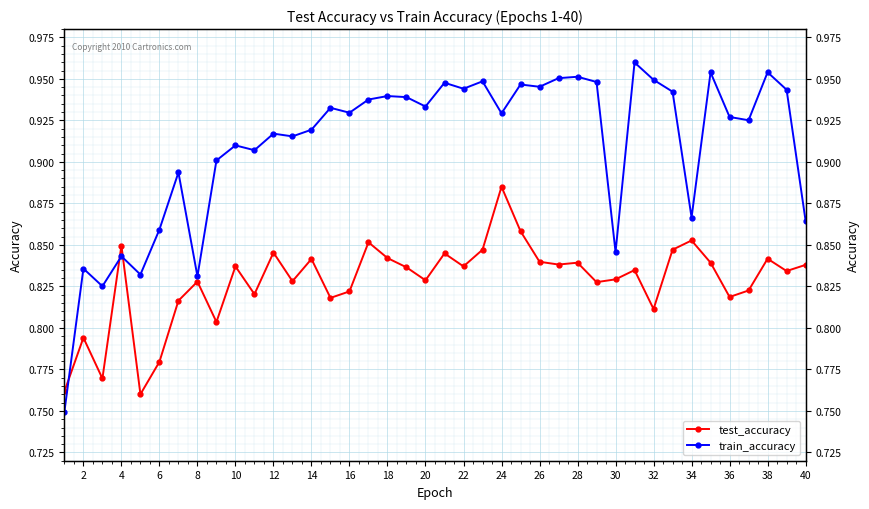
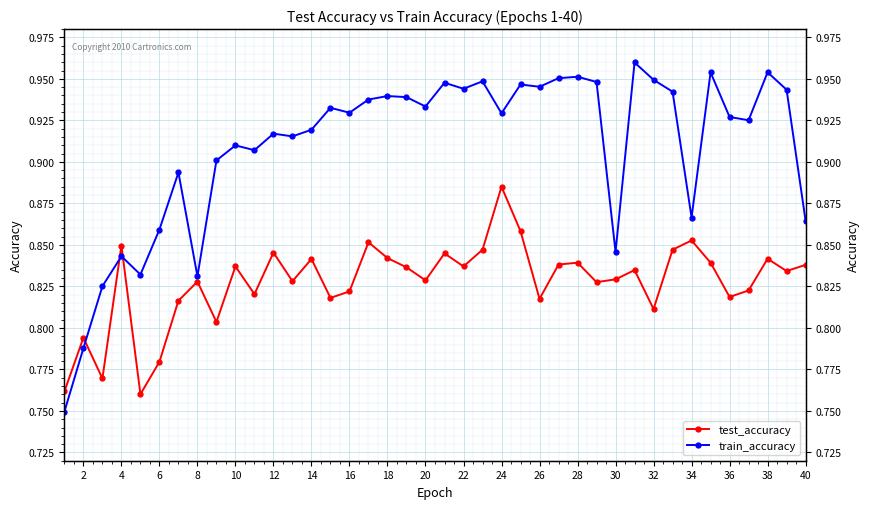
  {
    "test_accuracy": {
      "2": 0.794,
      "4": 0.850,
      "6": 0.780,
      "8": 0.828,
      "10": 0.837,
      "12": 0.845,
      "14": 0.842,
      "16": 0.822,
      "18": 0.842,
      "20": 0.829,
      "22": 0.837,
      "24": 0.885,
-     "26": 0.840,
+     "26": 0.817,
      "28": 0.839,
      "30": 0.829,
      "32": 0.811,
      "34": 0.853,
      "36": 0.819,
      "38": 0.842,
      "40": 0.838
    },
    "train_accuracy": {
-     "2": 0.836,
+     "2": 0.788,
      "4": 0.843,
      "6": 0.859,
      "8": 0.831,
      "10": 0.910,
      "12": 0.917,
      "14": 0.919,
      "16": 0.930,
      "18": 0.940,
      "20": 0.933,
      "22": 0.944,
      "24": 0.929,
      "26": 0.945,
      "28": 0.951,
      "30": 0.846,
      "32": 0.949,
      "34": 0.867,
      "36": 0.927,
      "38": 0.954,
      "40": 0.864
    }
  }
